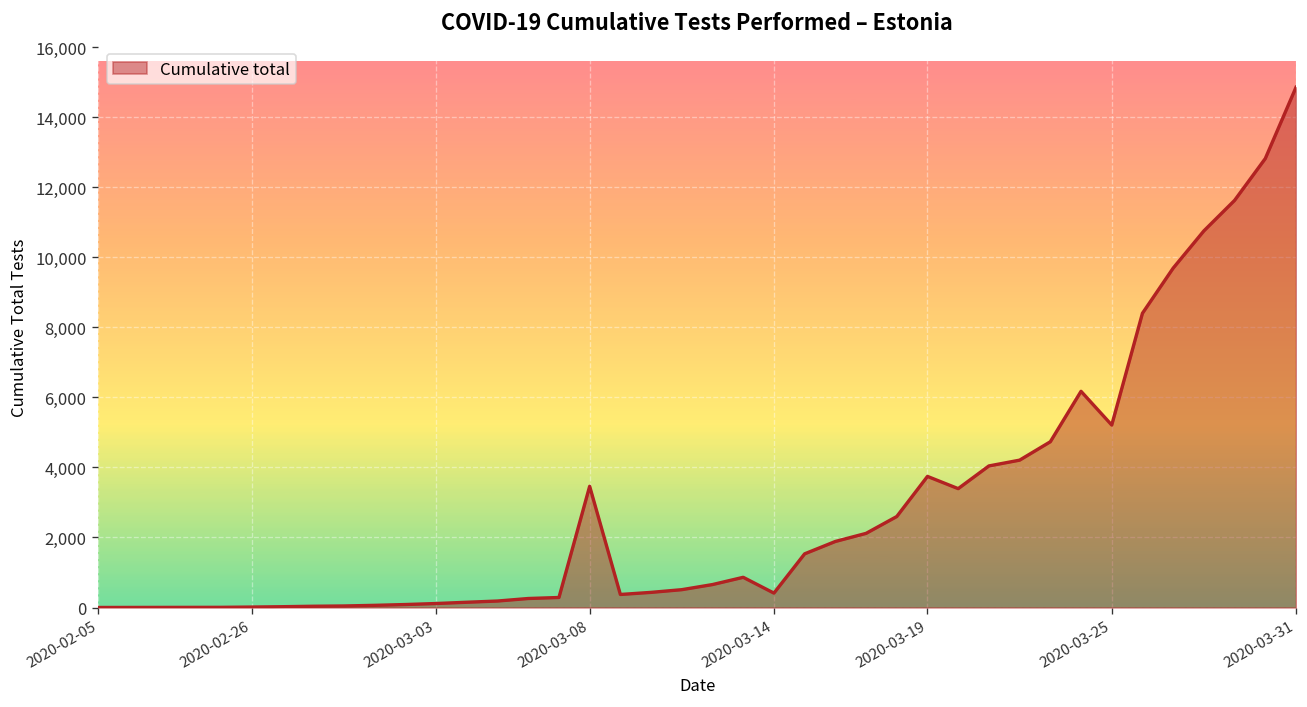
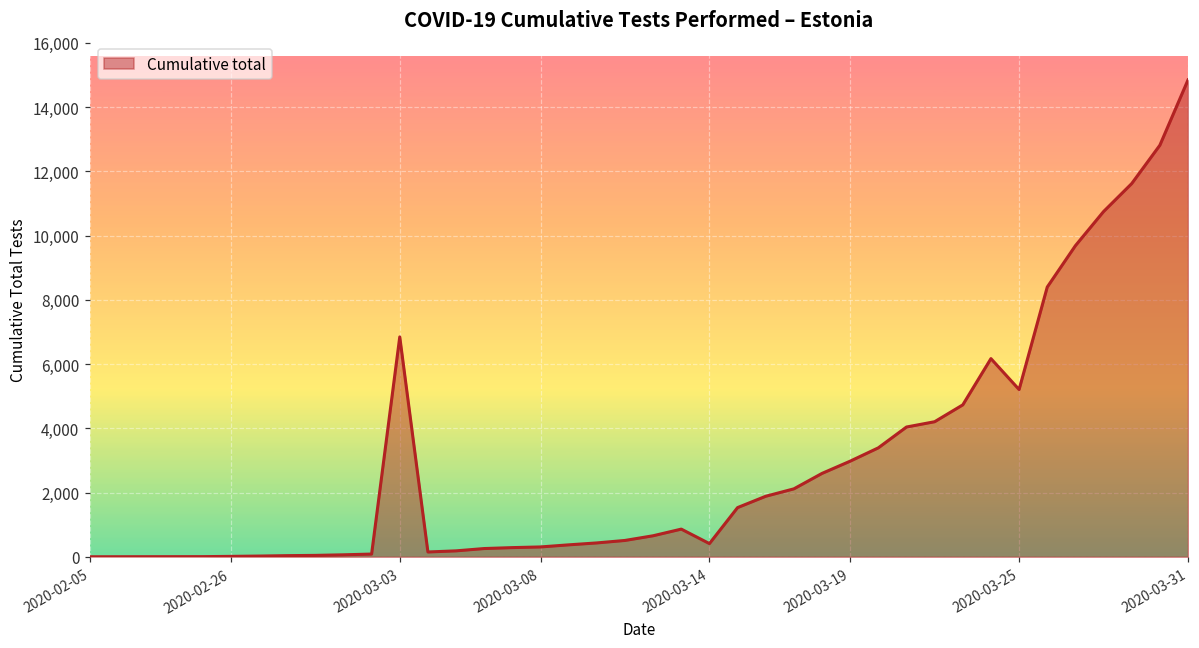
  {
    "2020-02-05": "0",
    "2020-02-26": "0",
-   "2020-03-03": "100",
-   "2020-03-08": "3,500",
+   "2020-03-03": "6,800",
+   "2020-03-08": "300",
    "2020-03-14": "400",
-   "2020-03-19": "3,700",
+   "2020-03-19": "3,000",
    "2020-03-25": "5,200",
    "2020-03-31": "14,800"
  }
